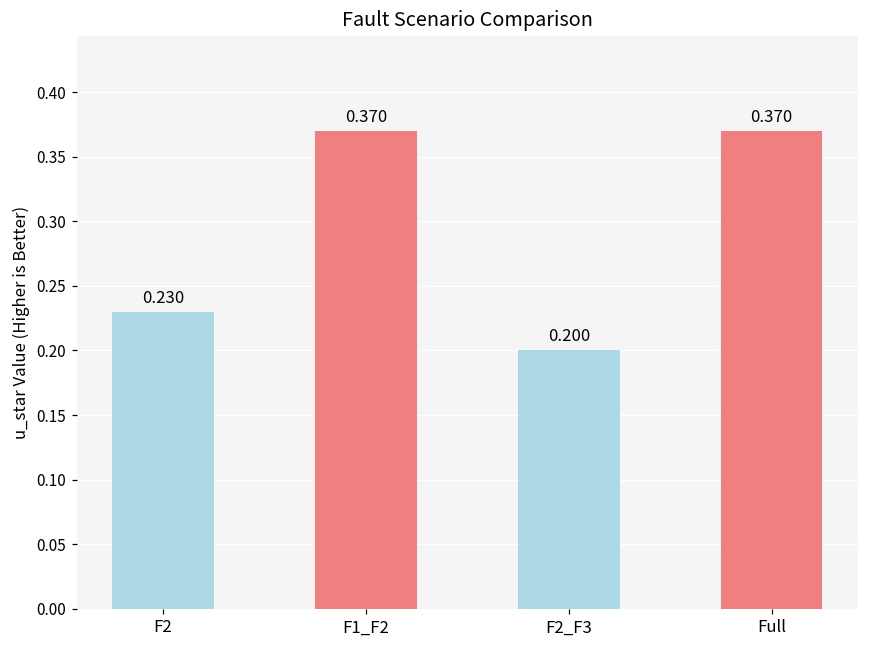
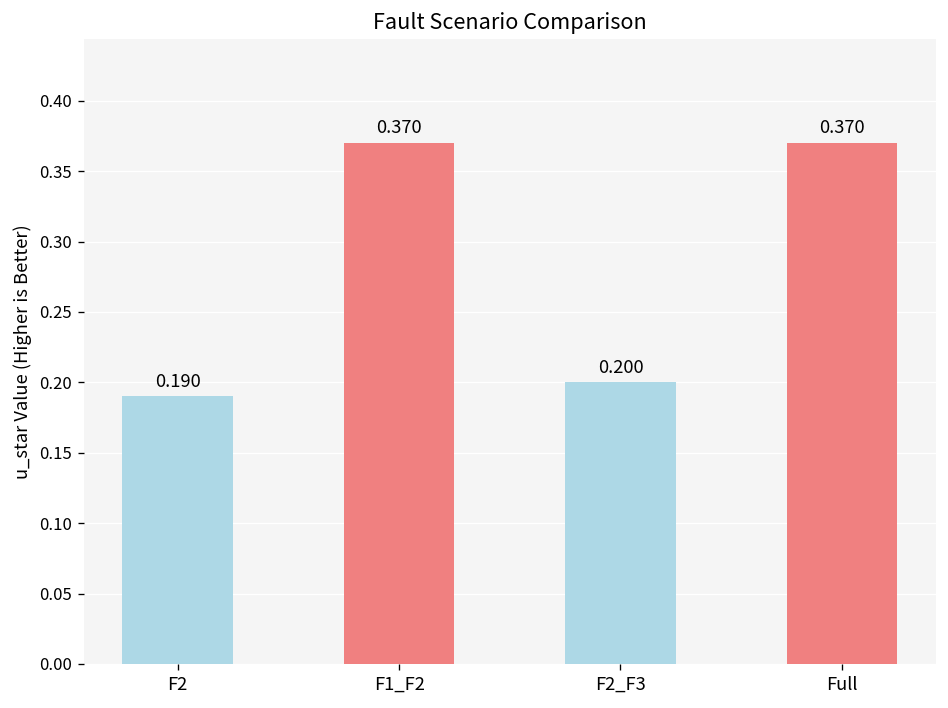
  {
-   "F2": 0.230,
+   "F2": 0.190,
    "F1_F2": 0.370,
    "F2_F3": 0.200,
    "Full": 0.370
  }
